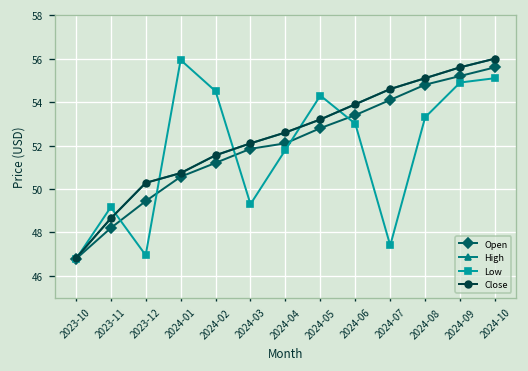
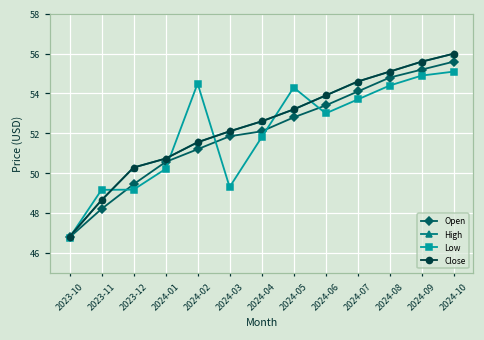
  {
    "Low": {
      "2023-11": 49.2,
-     "2023-12": 47.0,
-     "2024-01": 55.9,
+     "2023-12": 49.2,
+     "2024-01": 50.2,
      "2024-02": 54.5,
      "2024-03": 49.3,
      "2024-04": 51.8,
      "2024-05": 54.3,
      "2024-06": 53.0,
-     "2024-07": 47.4,
-     "2024-08": 53.3,
+     "2024-07": 53.7,
+     "2024-08": 54.4,
      "2024-09": 54.9,
      "2024-10": 55.1
    }
  }
